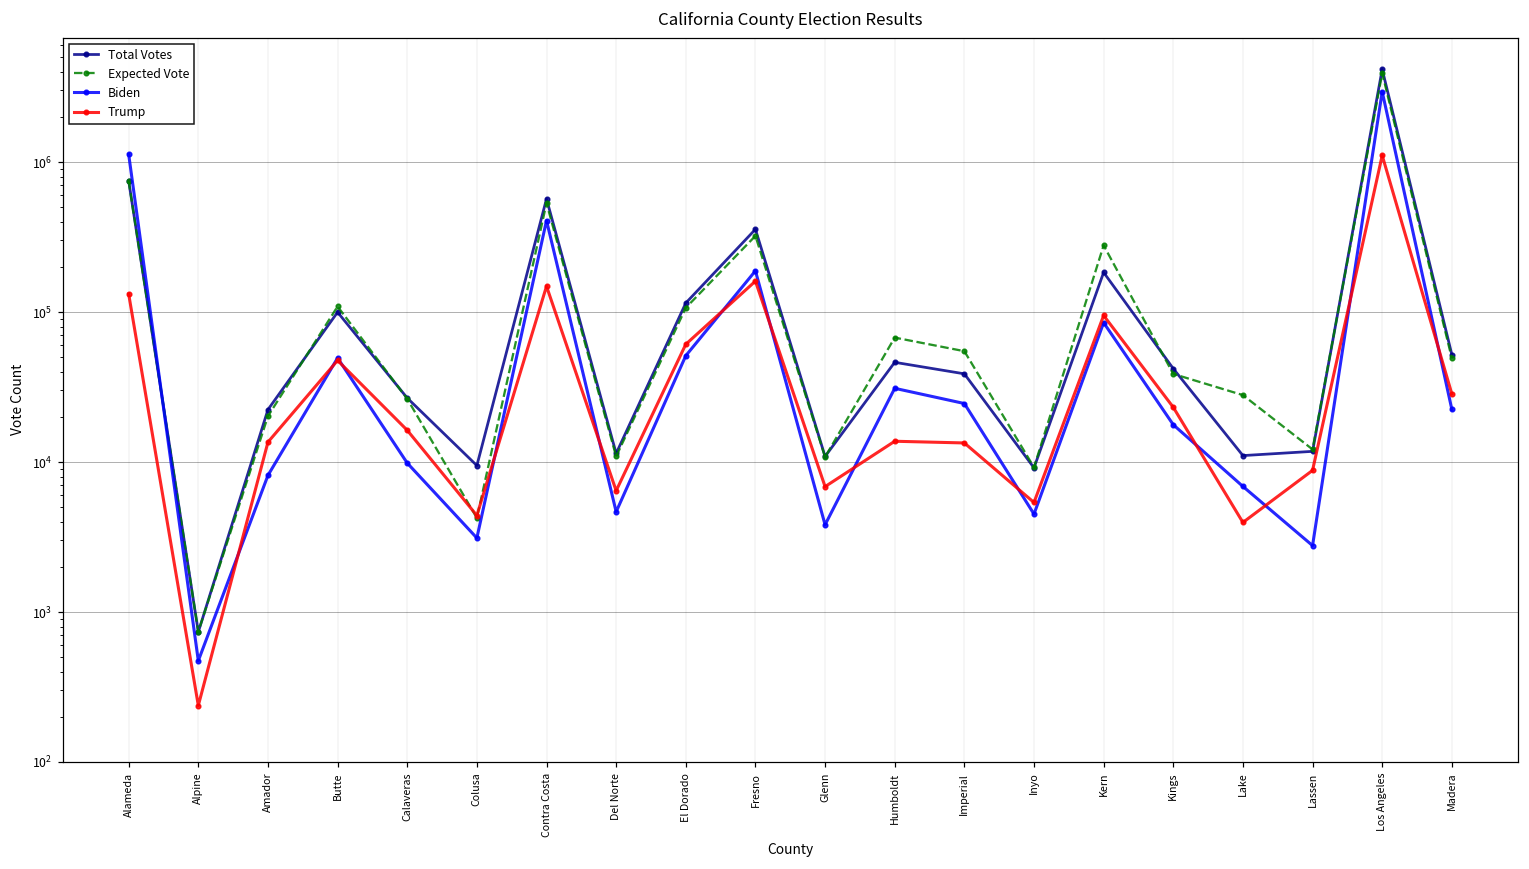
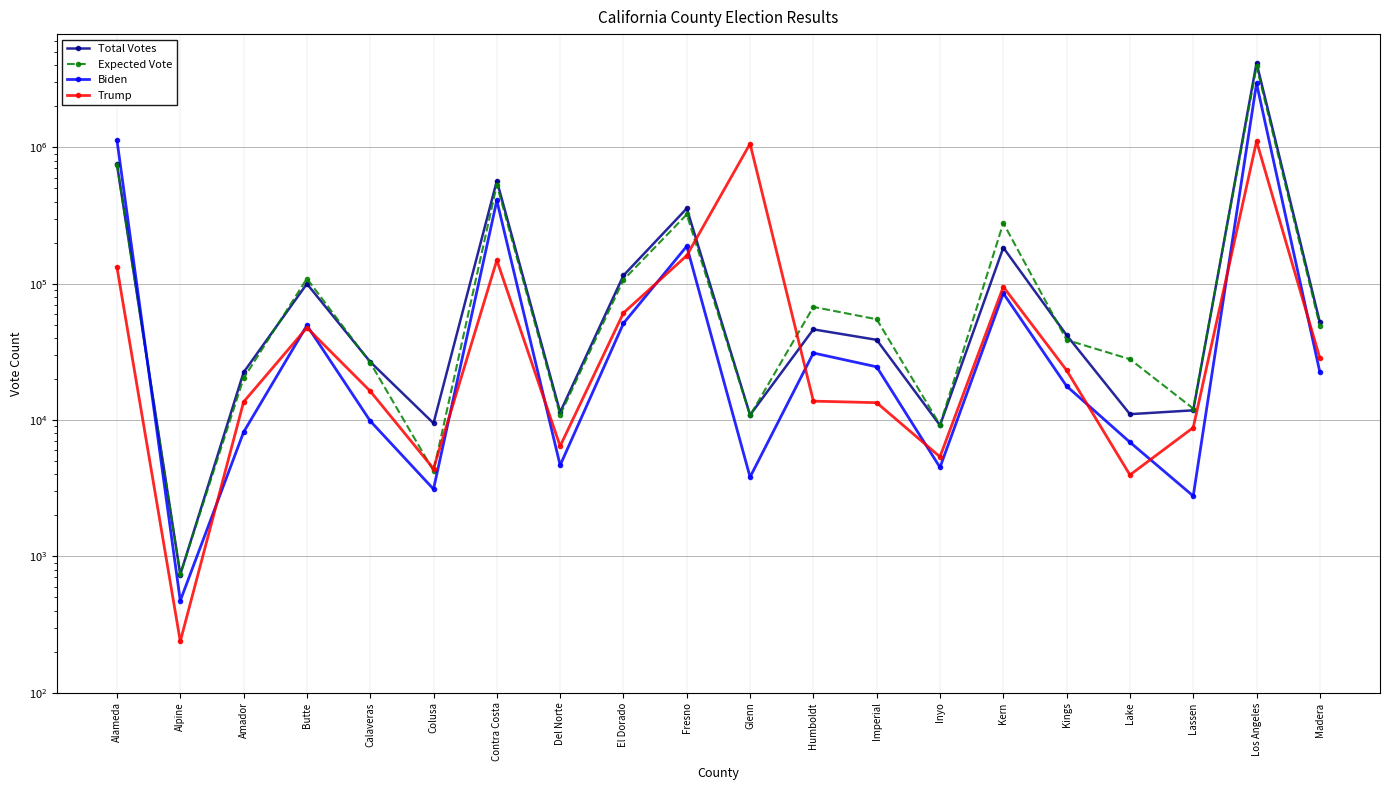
  {
    "Total Votes": {
      "Amador": 22000,
      "Butte": 100000,
      "Colusa": 9000,
      "Contra Costa": 570000,
      "Del Norte": 11000,
      "El Dorado": 110000,
      "Fresno": 360000,
      "Humboldt": 46000,
      "Imperial": 39000,
      "Kern": 180000,
      "Kings": 42000,
      "Lake": 11000,
      "Los Angeles": 4200000,
      "Madera": 52000
    },
    "Expected Vote": {
      "Amador": 20000,
      "Butte": 110000,
      "Contra Costa": 530000,
      "Del Norte": 11000,
      "El Dorado": 110000,
      "Fresno": 320000,
      "Humboldt": 70000,
      "Imperial": 55000,
      "Kern": 280000,
      "Kings": 39000,
      "Lake": 28000,
      "Los Angeles": 3900000,
      "Madera": 49000
    },
    "Biden": {
      "Alameda": 1100000,
      "Alpine": 470,
      "Amador": 8000,
      "Calaveras": 10000,
      "Colusa": 3100,
      "Contra Costa": 410000,
      "Del Norte": 4700,
      "El Dorado": 51000,
      "Fresno": 190000,
      "Glenn": 3800,
      "Humboldt": 31000,
      "Imperial": 25000,
      "Inyo": 4500,
      "Kern": 80000,
      "Kings": 18000,
      "Lake": 7000,
      "Lassen": 2800,
      "Los Angeles": 2900000,
      "Madera": 22000
    },
    "Trump": {
      "Alameda": 130000,
      "Alpine": 240,
      "Amador": 14000,
      "Calaveras": 16000,
      "Contra Costa": 150000,
      "Del Norte": 6000,
      "El Dorado": 60000,
      "Fresno": 160000,
-     "Glenn": 7000,
+     "Glenn": 1100000,
      "Humboldt": 14000,
      "Imperial": 13000,
      "Inyo": 5400,
      "Kern": 90000,
      "Kings": 23000,
      "Lake": 4000,
      "Lassen": 9000,
      "Los Angeles": 1100000,
      "Madera": 28000
    }
  }
